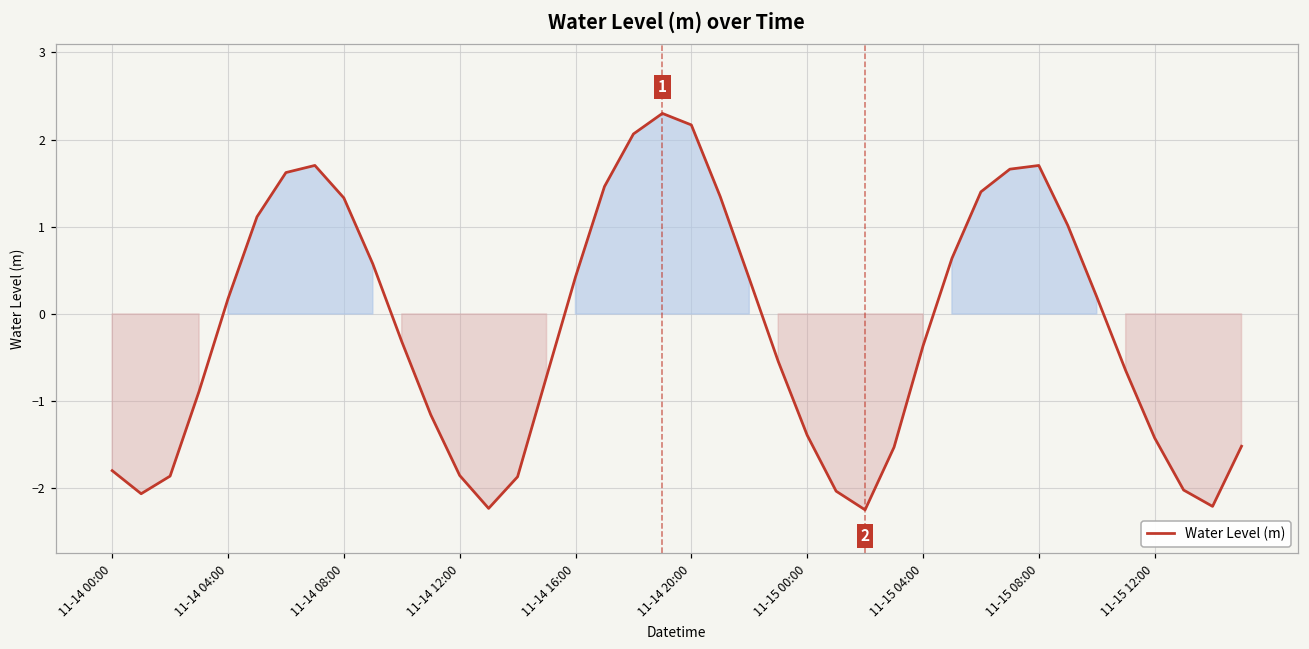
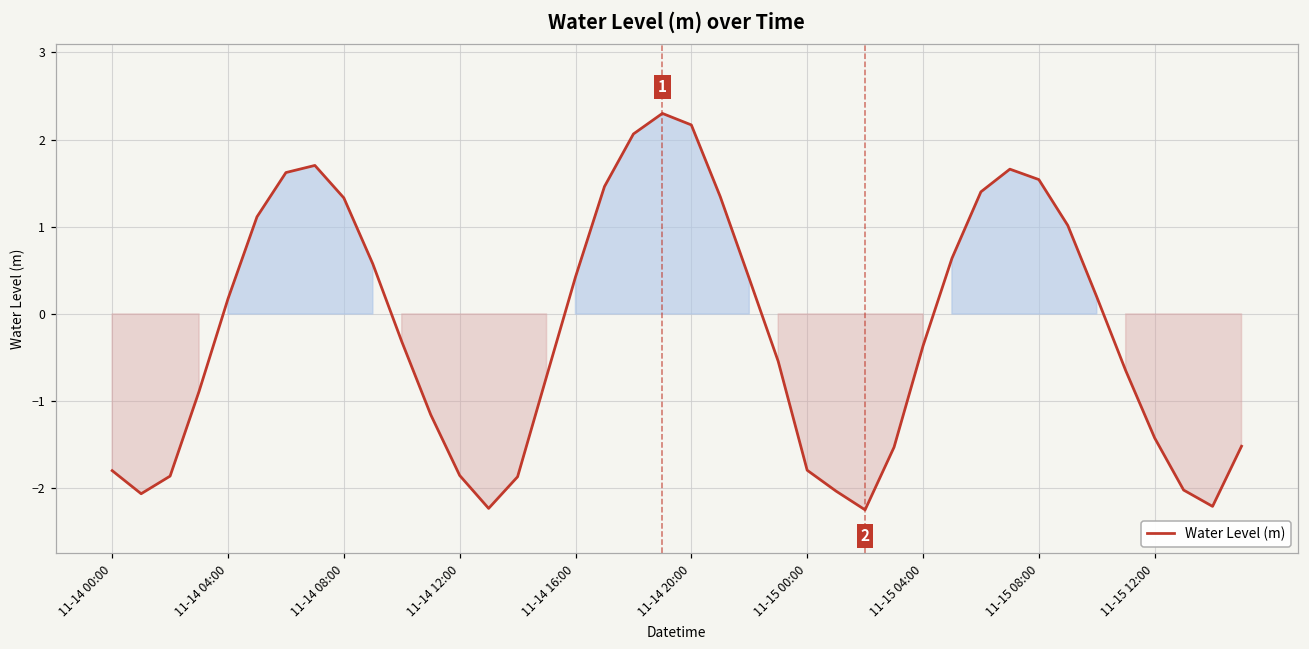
  {
    "11-14 00:00": -1.8,
    "11-14 04:00": 0.2,
    "11-14 08:00": 1.3,
    "11-14 12:00": -1.9,
    "11-14 16:00": 0.4,
    "11-14 20:00": 2.2,
-   "11-15 00:00": -1.4,
+   "11-15 00:00": -1.8,
    "11-15 04:00": -0.4,
-   "11-15 08:00": 1.7,
+   "11-15 08:00": 1.5,
    "11-15 12:00": -1.4
  }
